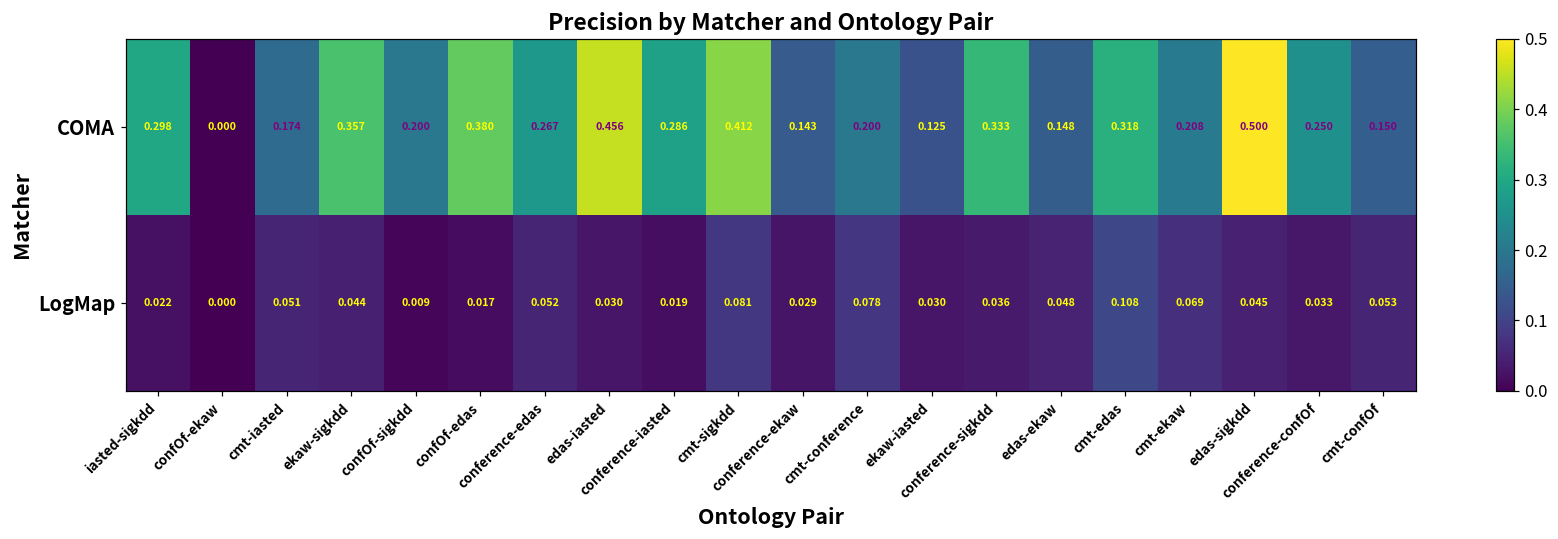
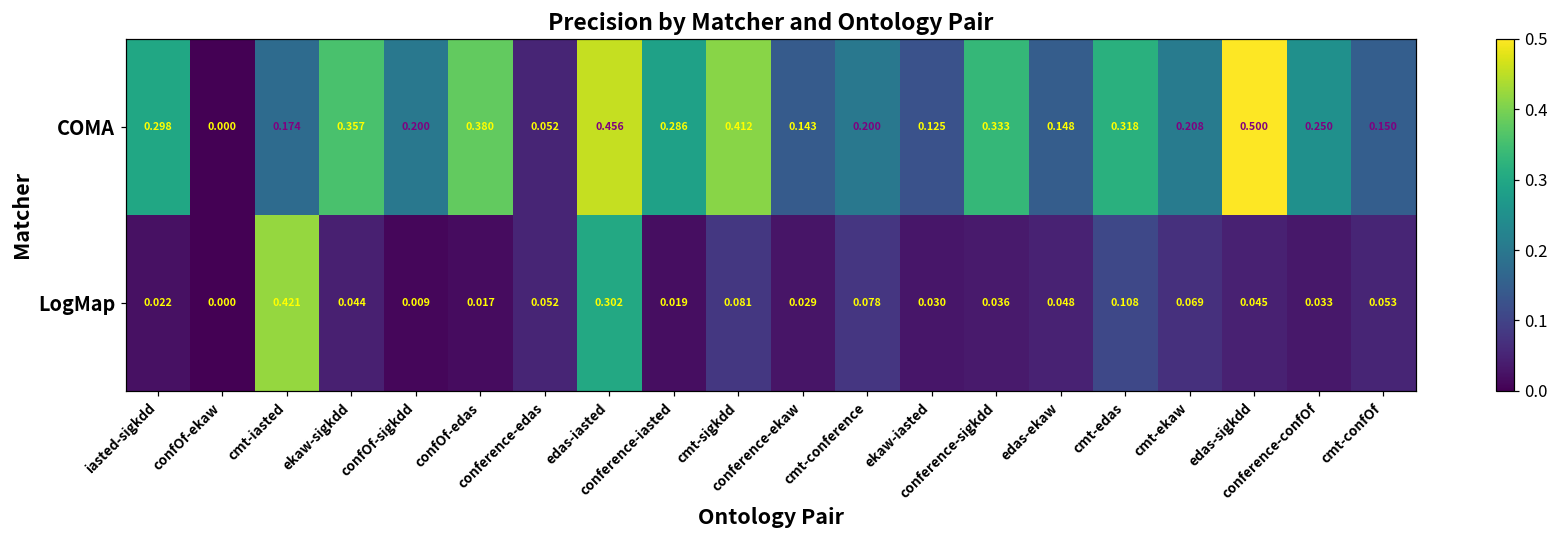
  {
    "COMA": {
      "iasted-sigkdd": 0.298,
      "confOf-ekaw": 0.000,
      "cmt-iasted": 0.174,
      "ekaw-sigkdd": 0.357,
      "confOf-sigkdd": 0.200,
      "confOf-edas": 0.380,
-     "conference-edas": 0.267,
+     "conference-edas": 0.052,
      "edas-iasted": 0.456,
      "conference-iasted": 0.286,
      "cmt-sigkdd": 0.412,
      "conference-ekaw": 0.143,
      "cmt-conference": 0.200,
      "ekaw-iasted": 0.125,
      "conference-sigkdd": 0.333,
      "edas-ekaw": 0.148,
      "cmt-edas": 0.318,
      "cmt-ekaw": 0.208,
      "edas-sigkdd": 0.500,
      "conference-confOf": 0.250,
      "cmt-confOf": 0.150
    },
    "LogMap": {
      "iasted-sigkdd": 0.022,
      "confOf-ekaw": 0.000,
-     "cmt-iasted": 0.051,
+     "cmt-iasted": 0.421,
      "ekaw-sigkdd": 0.044,
      "confOf-sigkdd": 0.009,
      "confOf-edas": 0.017,
      "conference-edas": 0.052,
-     "edas-iasted": 0.030,
+     "edas-iasted": 0.302,
      "conference-iasted": 0.019,
      "cmt-sigkdd": 0.081,
      "conference-ekaw": 0.029,
      "cmt-conference": 0.078,
      "ekaw-iasted": 0.030,
      "conference-sigkdd": 0.036,
      "edas-ekaw": 0.048,
      "cmt-edas": 0.108,
      "cmt-ekaw": 0.069,
      "edas-sigkdd": 0.045,
      "conference-confOf": 0.033,
      "cmt-confOf": 0.053
    }
  }
